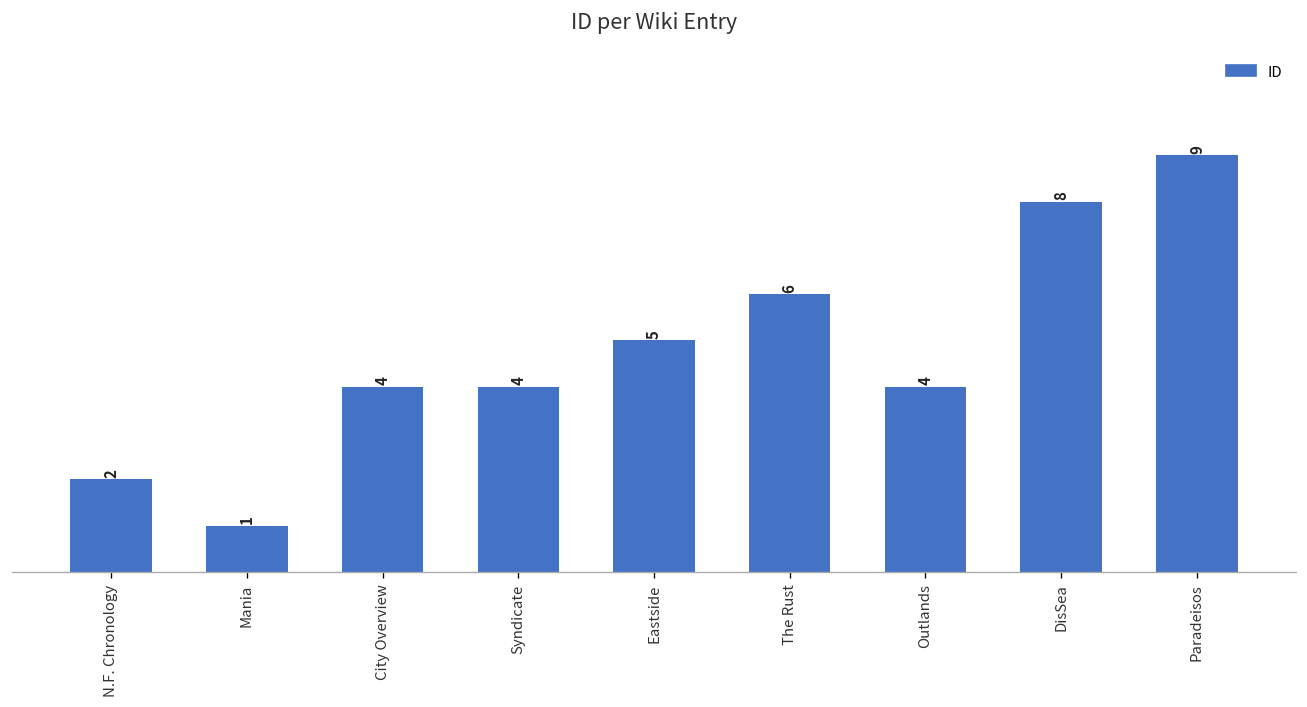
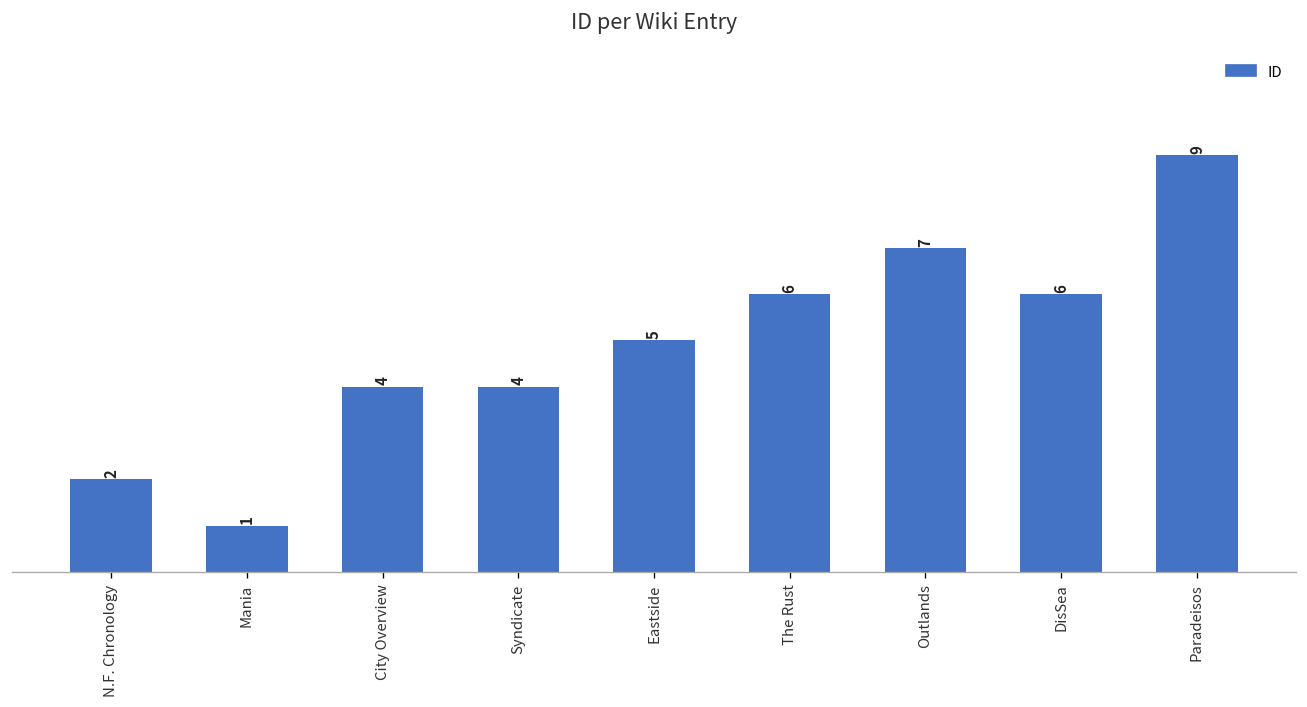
  {
    "N.F. Chronology": 2,
    "Mania": 1,
    "City Overview": 4,
    "Syndicate": 4,
    "Eastside": 5,
    "The Rust": 6,
-   "Outlands": 4,
-   "DisSea": 8,
+   "Outlands": 7,
+   "DisSea": 6,
    "Paradeisos": 9
  }
